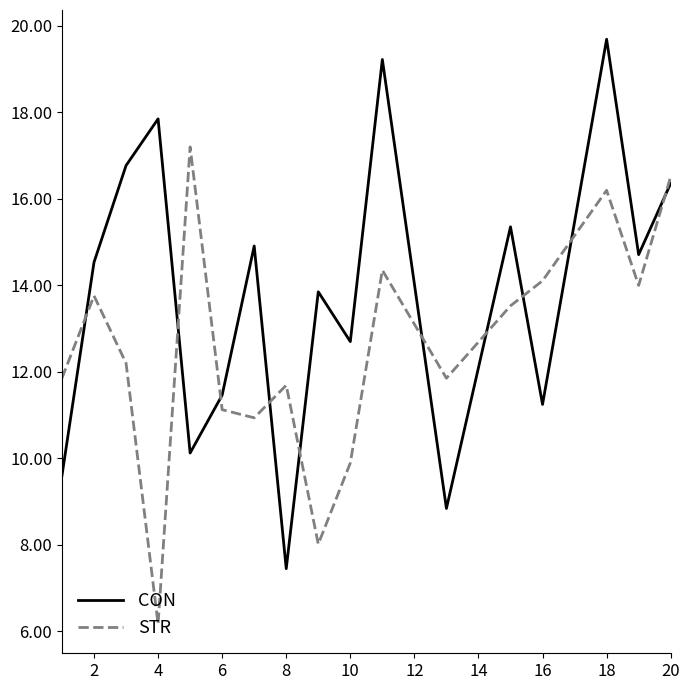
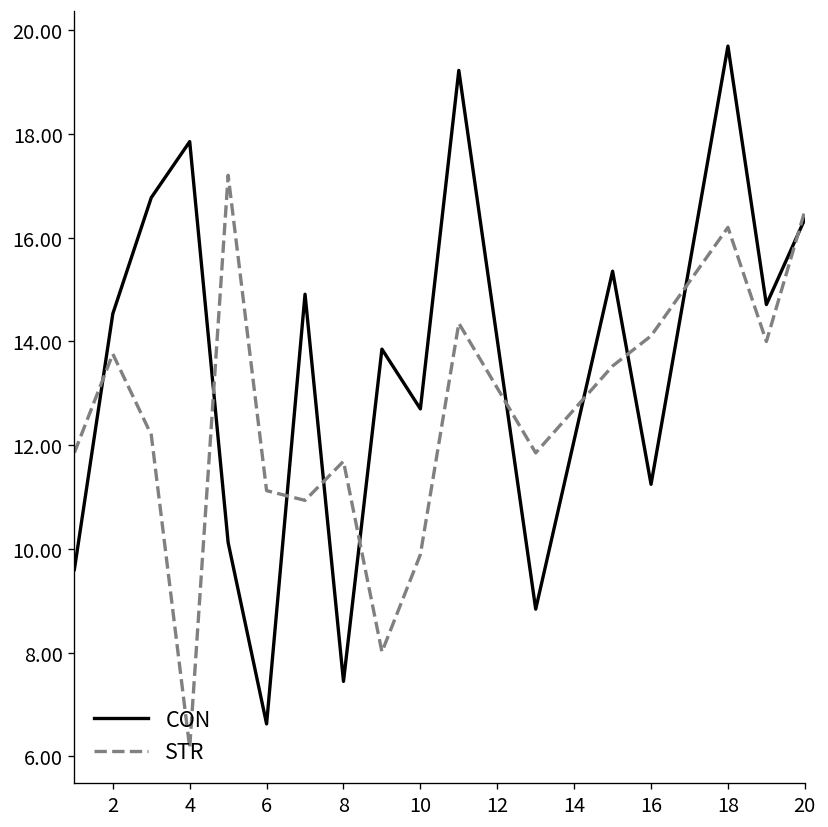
  {
    "CON": {
      "2": 14.5,
      "4": 17.8,
-     "6": 11.5,
+     "6": 6.6,
      "8": 7.4,
      "10": 12.7,
      "16": 11.2,
      "18": 19.7,
      "20": 16.4
    },
    "STR": {
      "2": 13.8,
      "4": 6.2,
      "6": 11.1,
      "8": 11.7,
      "10": 9.9,
      "16": 14.1,
      "18": 16.2,
      "20": 16.5
    }
  }
